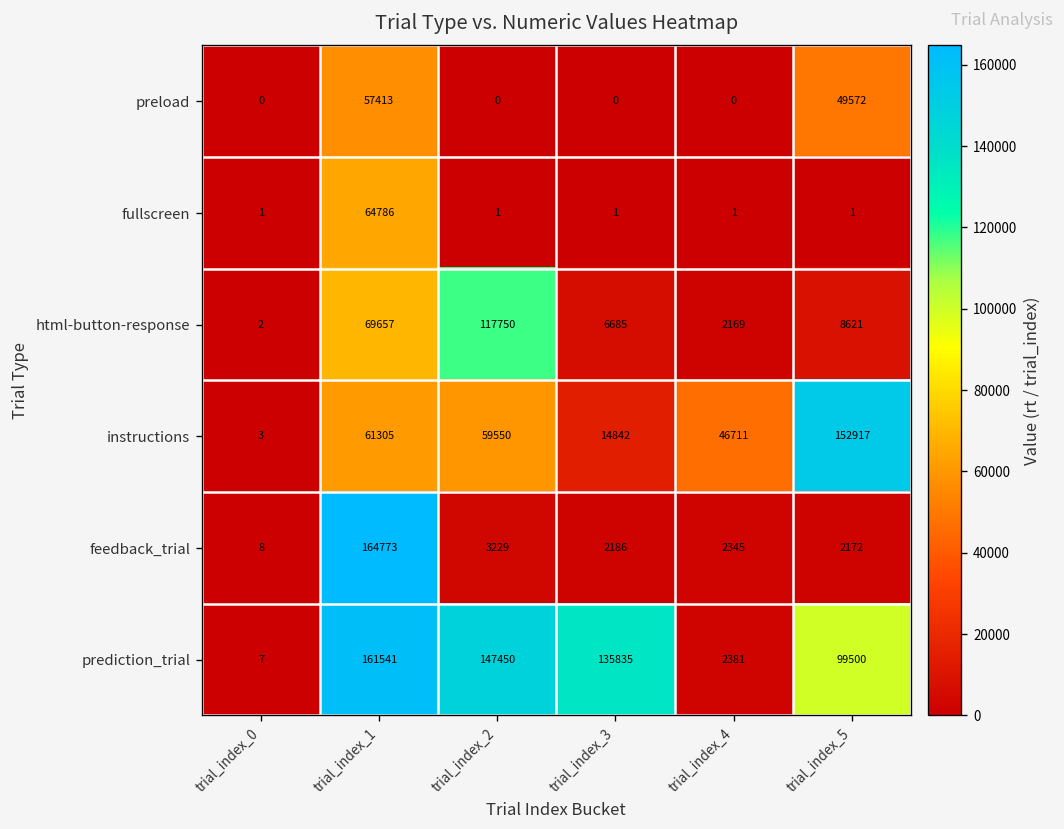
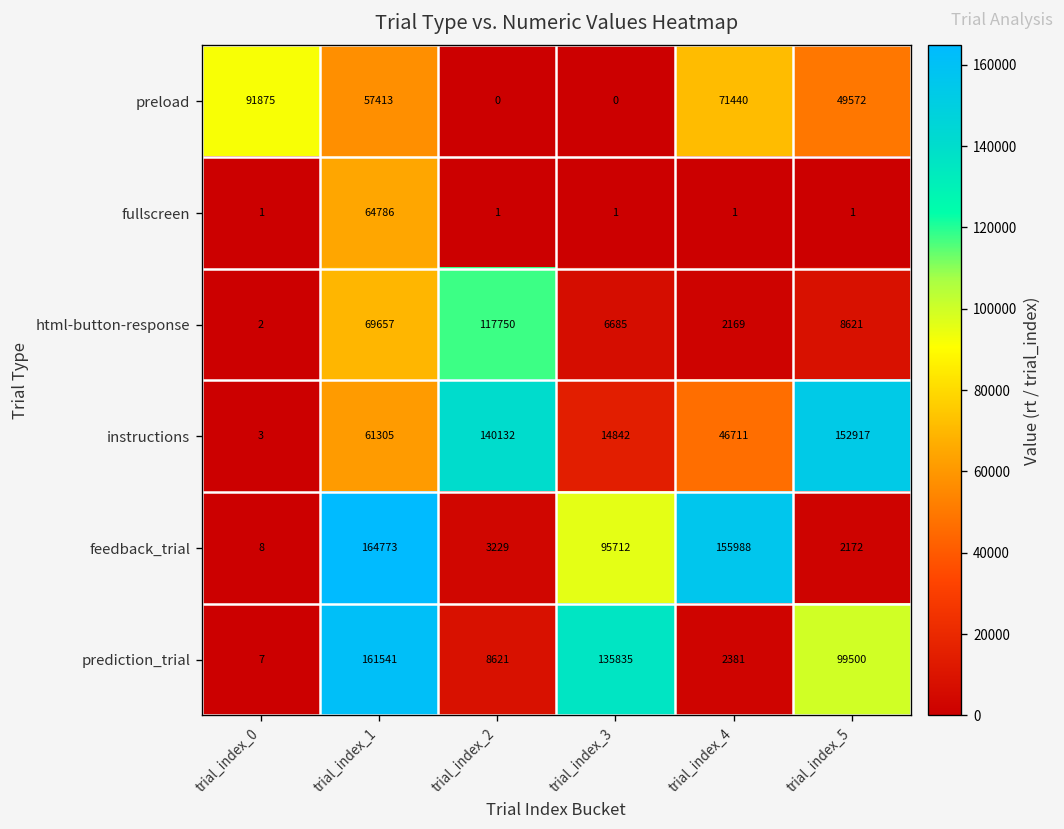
  {
    "preload": {
-     "trial_index_0": 0,
+     "trial_index_0": 91875,
      "trial_index_1": 57413,
      "trial_index_2": 0,
      "trial_index_3": 0,
-     "trial_index_4": 0,
+     "trial_index_4": 71440,
      "trial_index_5": 49572
    },
    "fullscreen": {
      "trial_index_0": 1,
      "trial_index_1": 64786,
      "trial_index_2": 1,
      "trial_index_3": 1,
      "trial_index_4": 1,
      "trial_index_5": 1
    },
    "html-button-response": {
      "trial_index_0": 2,
      "trial_index_1": 69657,
      "trial_index_2": 117750,
      "trial_index_3": 6685,
      "trial_index_4": 2169,
      "trial_index_5": 8621
    },
    "instructions": {
      "trial_index_0": 3,
      "trial_index_1": 61305,
-     "trial_index_2": 59550,
+     "trial_index_2": 140132,
      "trial_index_3": 14842,
      "trial_index_4": 46711,
      "trial_index_5": 152917
    },
    "feedback_trial": {
      "trial_index_0": 8,
      "trial_index_1": 164773,
      "trial_index_2": 3229,
-     "trial_index_3": 2186,
-     "trial_index_4": 2345,
+     "trial_index_3": 95712,
+     "trial_index_4": 155988,
      "trial_index_5": 2172
    },
    "prediction_trial": {
      "trial_index_0": 7,
      "trial_index_1": 161541,
-     "trial_index_2": 147450,
+     "trial_index_2": 8621,
      "trial_index_3": 135835,
      "trial_index_4": 2381,
      "trial_index_5": 99500
    }
  }
